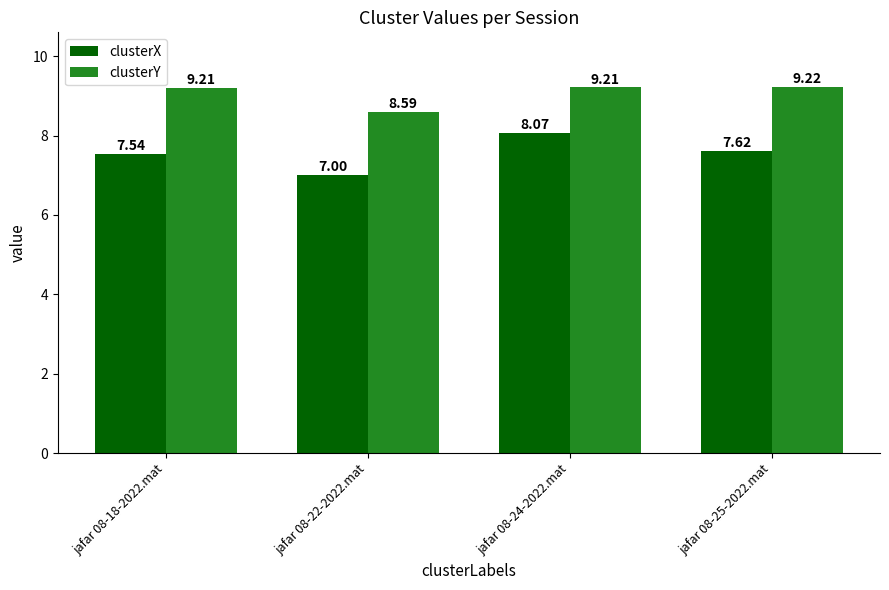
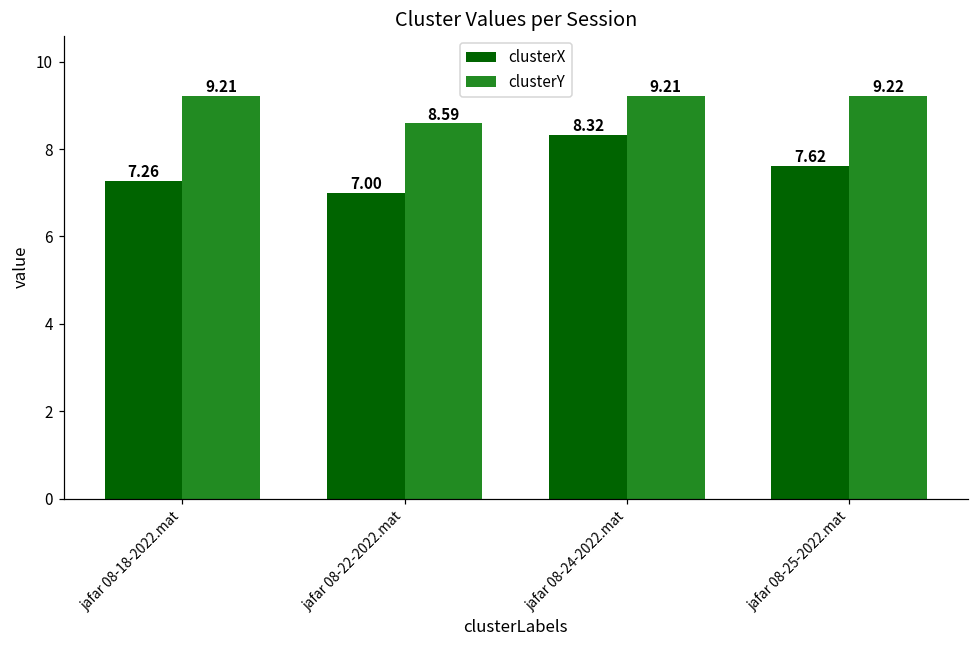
  {
    "clusterX": {
-     "jafar 08-18-2022.mat": 7.54,
+     "jafar 08-18-2022.mat": 7.26,
      "jafar 08-22-2022.mat": 7.00,
-     "jafar 08-24-2022.mat": 8.07,
+     "jafar 08-24-2022.mat": 8.32,
      "jafar 08-25-2022.mat": 7.62
    },
    "clusterY": {
      "jafar 08-18-2022.mat": 9.21,
      "jafar 08-22-2022.mat": 8.59,
      "jafar 08-24-2022.mat": 9.21,
      "jafar 08-25-2022.mat": 9.22
    }
  }
